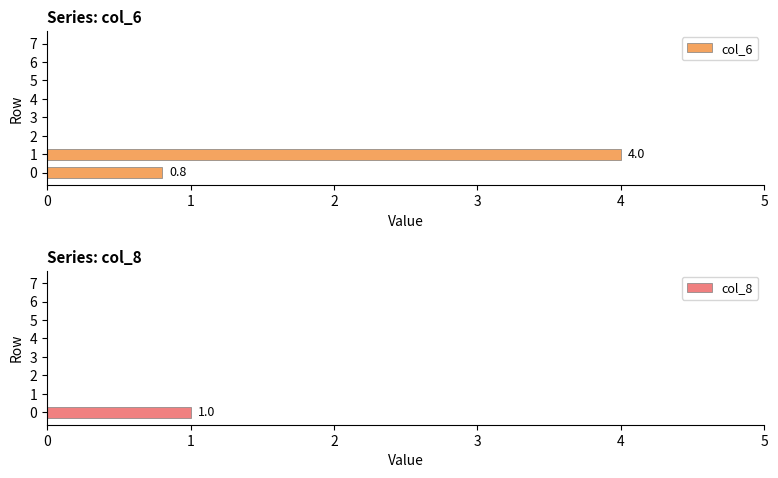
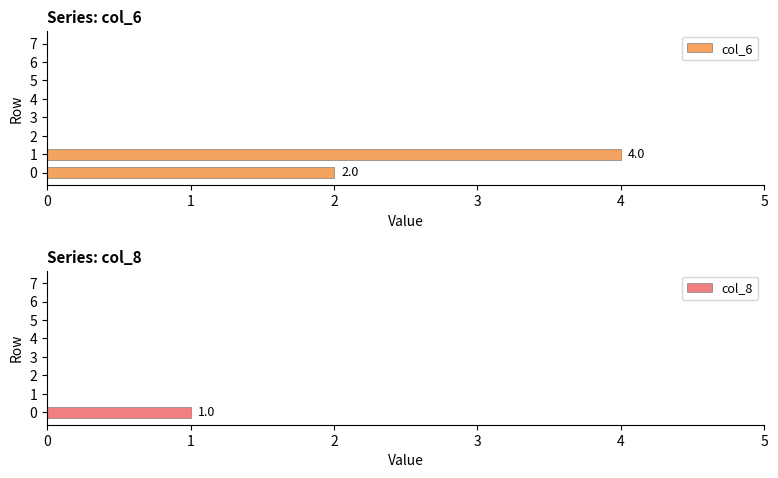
  {
    "Series: col_6": {
      "1": 4.0,
-     "0": 0.8
+     "0": 2.0
    },
    "Series: col_8": {
      "0": 1.0
    }
  }
